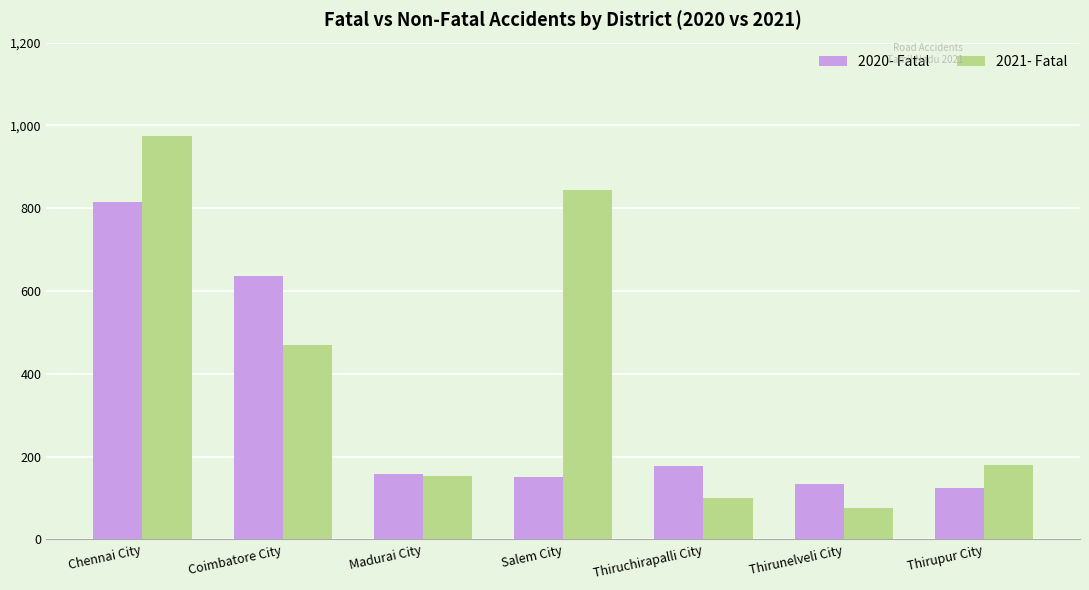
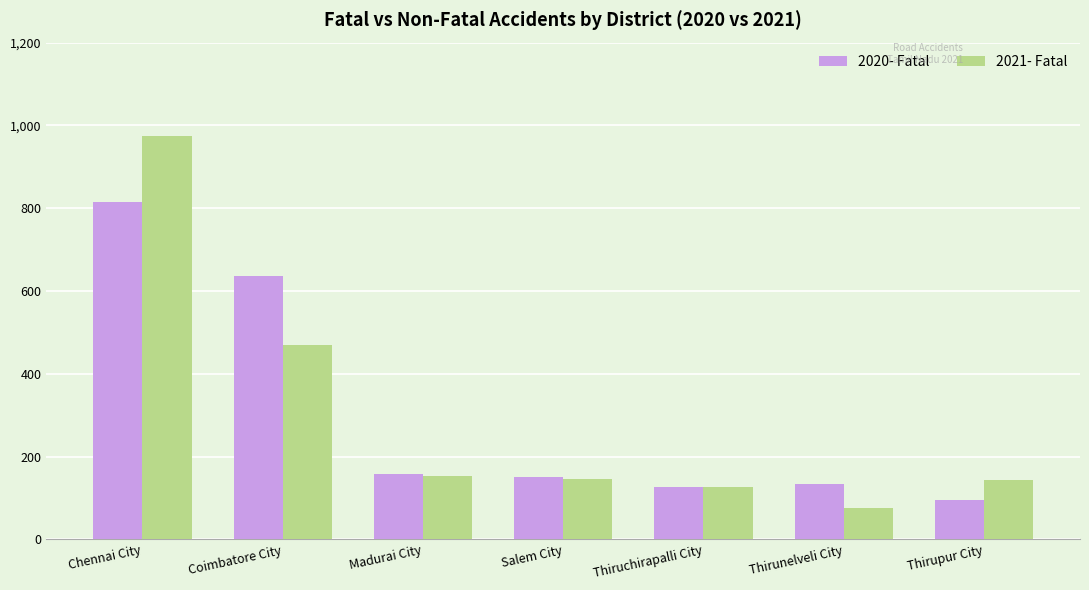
  {
    "2020- Fatal": {
      "Chennai City": 820,
      "Coimbatore City": 640,
      "Madurai City": 160,
      "Salem City": 150,
-     "Thiruchirapalli City": 180,
+     "Thiruchirapalli City": 130,
      "Thirunelveli City": 130,
-     "Thirupur City": 120
+     "Thirupur City": 90
    },
    "2021- Fatal": {
      "Chennai City": 980,
      "Coimbatore City": 470,
      "Madurai City": 150,
-     "Salem City": 840,
-     "Thiruchirapalli City": 100,
+     "Salem City": 150,
+     "Thiruchirapalli City": 130,
      "Thirunelveli City": 80,
-     "Thirupur City": 180
+     "Thirupur City": 140
    }
  }
